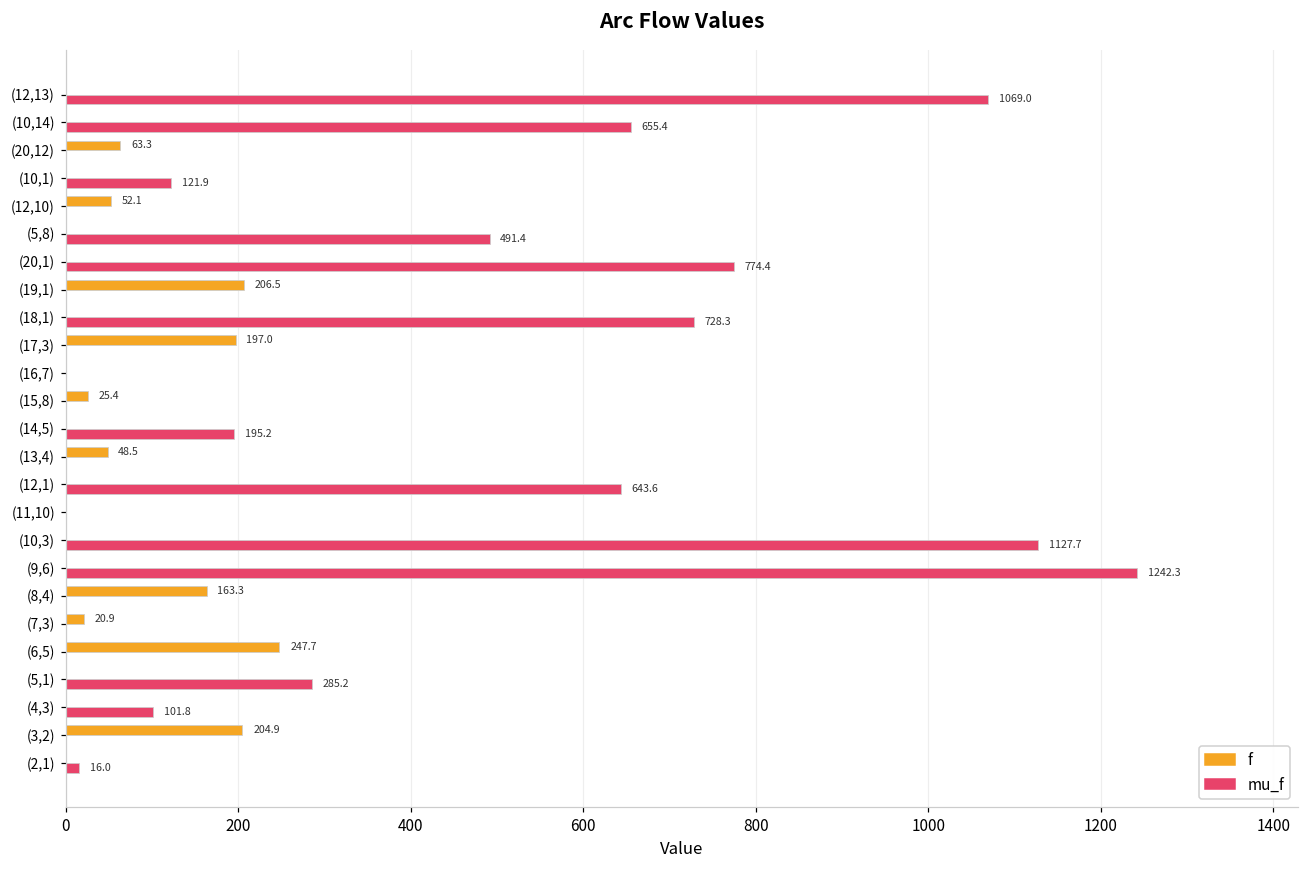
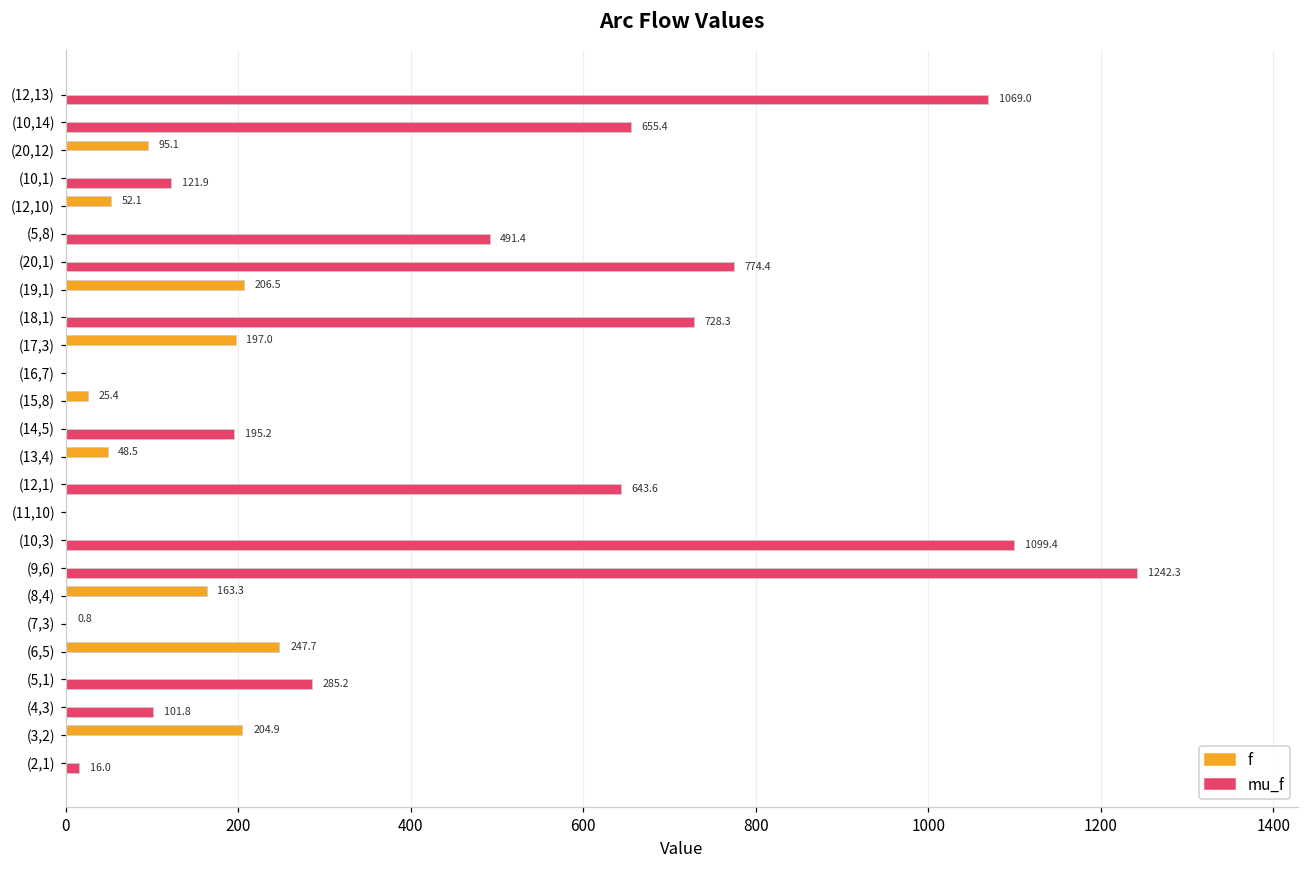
  {
    "f": {
-     "(20,12)": 63.3,
+     "(20,12)": 95.1,
      "(12,10)": 52.1,
      "(19,1)": 206.5,
      "(17,3)": 197.0,
      "(15,8)": 25.4,
      "(13,4)": 48.5,
      "(8,4)": 163.3,
-     "(7,3)": 20.9,
+     "(7,3)": 0.8,
      "(6,5)": 247.7,
      "(3,2)": 204.9
    },
    "mu_f": {
      "(12,13)": 1069.0,
      "(10,14)": 655.4,
      "(10,1)": 121.9,
      "(5,8)": 491.4,
      "(20,1)": 774.4,
      "(18,1)": 728.3,
      "(14,5)": 195.2,
      "(12,1)": 643.6,
-     "(10,3)": 1127.7,
+     "(10,3)": 1099.4,
      "(9,6)": 1242.3,
      "(5,1)": 285.2,
      "(4,3)": 101.8,
      "(2,1)": 16.0
    }
  }
